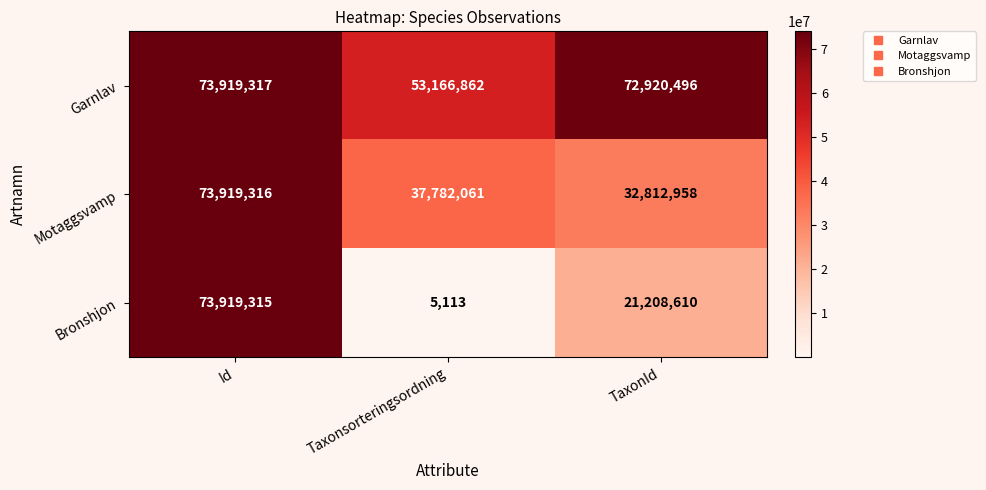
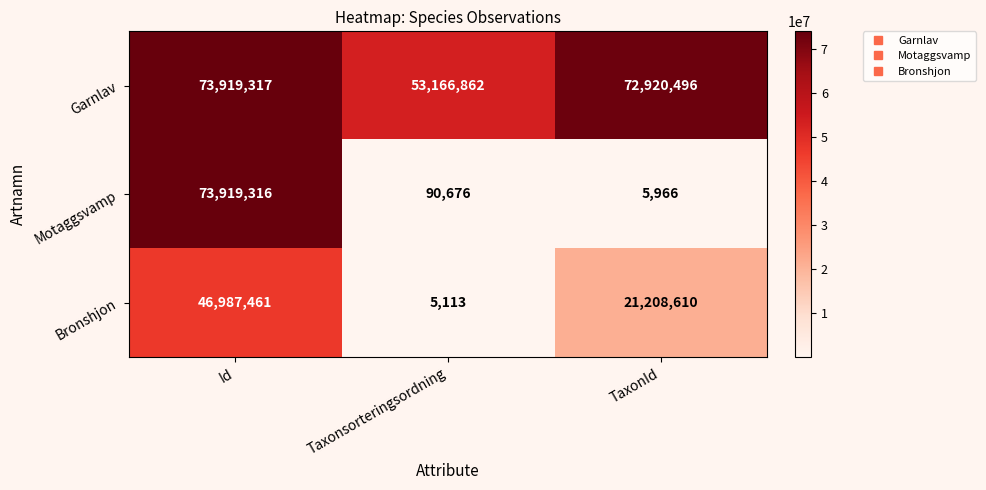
  {
    "Garnlav": {
      "Id": "73,919,317",
      "Taxonsorteringsordning": "53,166,862",
      "TaxonId": "72,920,496"
    },
    "Motaggsvamp": {
      "Id": "73,919,316",
-     "Taxonsorteringsordning": "37,782,061",
-     "TaxonId": "32,812,958"
+     "Taxonsorteringsordning": "90,676",
+     "TaxonId": "5,966"
    },
    "Bronshjon": {
-     "Id": "73,919,315",
+     "Id": "46,987,461",
      "Taxonsorteringsordning": "5,113",
      "TaxonId": "21,208,610"
    }
  }
